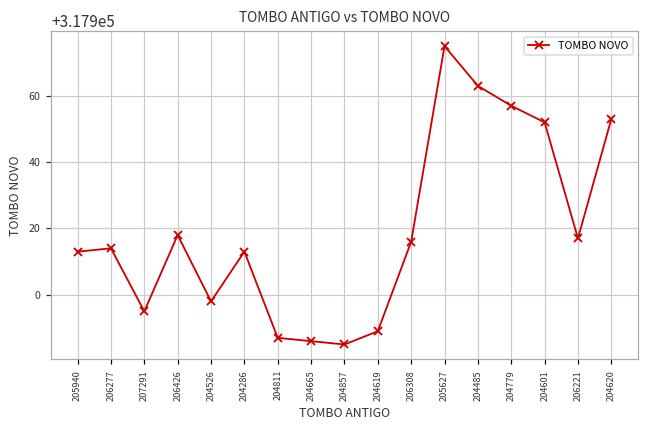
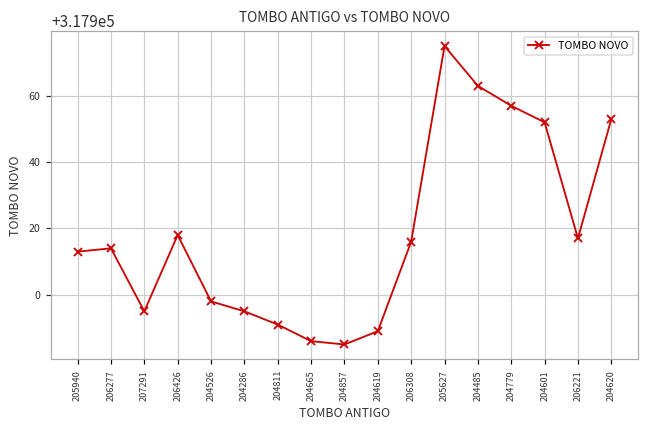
  {
    "205940": 317913,
    "206277": 317914,
    "207291": 317895,
    "206426": 317918,
    "204526": 317898,
-   "204286": 317913,
-   "204811": 317887,
+   "204286": 317895,
+   "204811": 317891,
    "204665": 317886,
    "204857": 317885,
    "204619": 317889,
    "206308": 317916,
    "205627": 317975,
    "204485": 317963,
    "204779": 317957,
    "204601": 317952,
    "206221": 317917,
    "204620": 317953
  }
